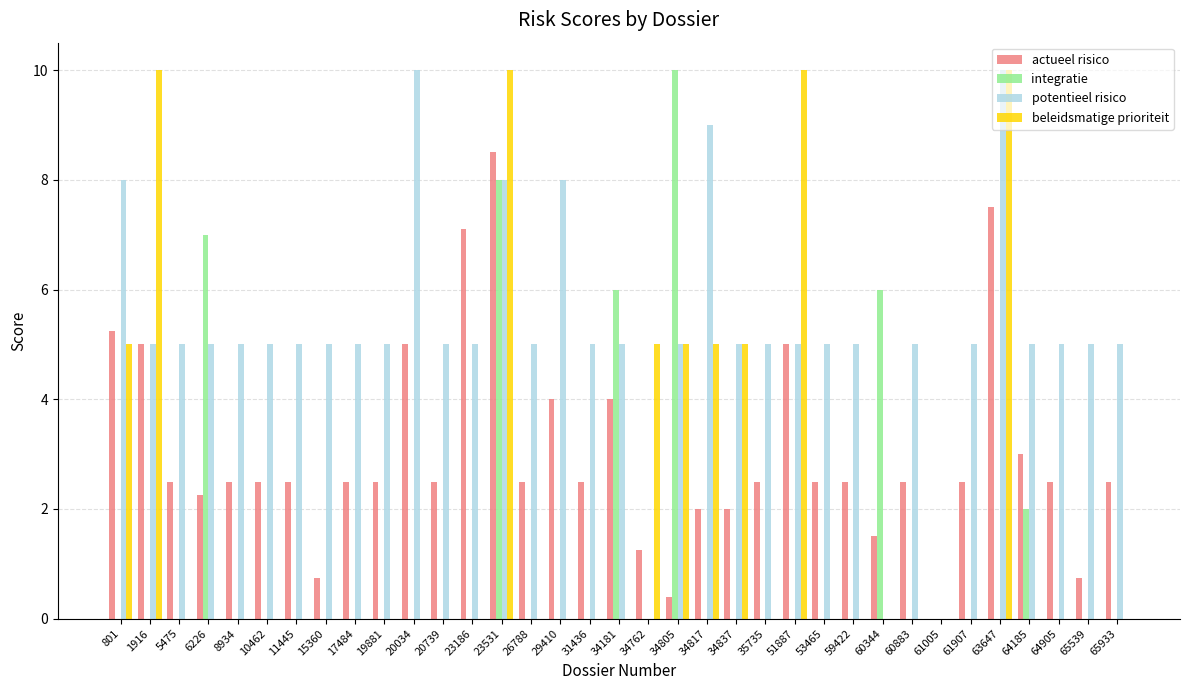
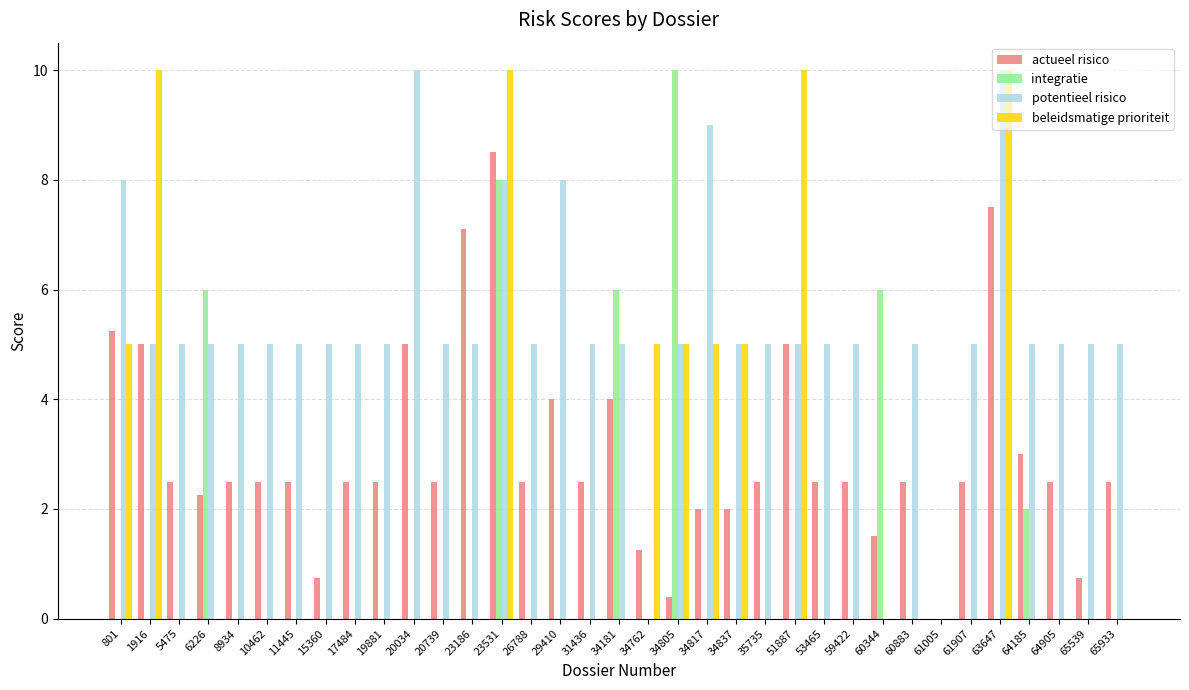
  {
    "actueel risico": {
      "801": 5.3,
      "1916": 5,
      "5475": 2.5,
      "6226": 2.3,
      "8934": 2.5,
      "10462": 2.5,
      "11445": 2.5,
      "15360": 0.8,
      "17484": 2.5,
      "19881": 2.5,
      "20034": 5,
      "20739": 2.5,
      "23186": 7.1,
      "23531": 8.5,
      "26788": 2.5,
      "29410": 4,
      "31436": 2.5,
      "34181": 4,
      "34762": 1.3,
      "34805": 0.4,
      "34817": 2,
      "34837": 2,
      "35735": 2.5,
      "51887": 5,
      "53465": 2.5,
      "59422": 2.5,
      "60344": 1.5,
      "60883": 2.5,
      "61005": 0,
      "61907": 2.5,
      "63647": 7.5,
      "64185": 3,
      "64905": 2.5,
      "65539": 0.8,
      "65933": 2.5
    },
    "integratie": {
      "801": 0,
      "1916": 0,
      "5475": 0,
-     "6226": 7,
+     "6226": 6,
      "8934": 0,
      "10462": 0,
      "11445": 0,
      "15360": 0,
      "17484": 0,
      "19881": 0,
      "20034": 0,
      "20739": 0,
      "23186": 0,
      "23531": 8,
      "26788": 0,
      "29410": 0,
      "31436": 0,
      "34181": 6,
      "34762": 0,
      "34805": 10,
      "34817": 0,
      "34837": 0,
      "35735": 0,
      "51887": 0,
      "53465": 0,
      "59422": 0,
      "60344": 6,
      "60883": 0,
      "61005": 0,
      "61907": 0,
      "63647": 0,
      "64185": 2,
      "64905": 0,
      "65539": 0,
      "65933": 0
    },
    "potentieel risico": {
      "801": 8,
      "1916": 5,
      "5475": 5,
      "6226": 5,
      "8934": 5,
      "10462": 5,
      "11445": 5,
      "15360": 5,
      "17484": 5,
      "19881": 5,
      "20034": 10,
      "20739": 5,
      "23186": 5,
      "23531": 8,
      "26788": 5,
      "29410": 8,
      "31436": 5,
      "34181": 5,
      "34762": 0,
      "34805": 5,
      "34817": 9,
      "34837": 5,
      "35735": 5,
      "51887": 5,
      "53465": 5,
      "59422": 5,
      "60344": 0,
      "60883": 5,
      "61005": 0,
      "61907": 5,
      "64185": 5,
      "64905": 5,
      "65539": 5,
      "65933": 5
    },
    "beleidsmatige prioriteit": {
      "801": 5,
      "1916": 10,
      "5475": 0,
      "6226": 0,
      "8934": 0,
      "10462": 0,
      "11445": 0,
      "15360": 0,
      "17484": 0,
      "19881": 0,
      "20034": 0,
      "20739": 0,
      "23186": 0,
      "23531": 10,
      "26788": 0,
      "29410": 0,
      "31436": 0,
      "34181": 0,
      "34762": 5,
      "34805": 5,
      "34817": 5,
      "34837": 5,
      "35735": 0,
      "51887": 10,
      "53465": 0,
      "59422": 0,
      "60344": 0,
      "60883": 0,
      "61005": 0,
      "61907": 0,
      "64185": 0,
      "64905": 0,
      "65539": 0,
      "65933": 0
    }
  }
